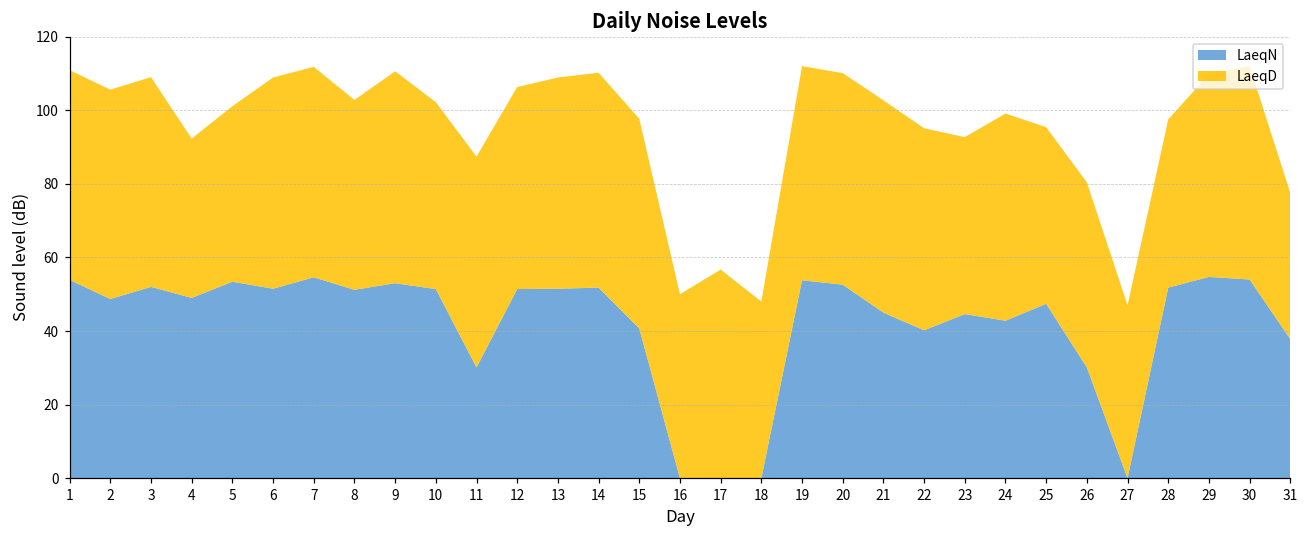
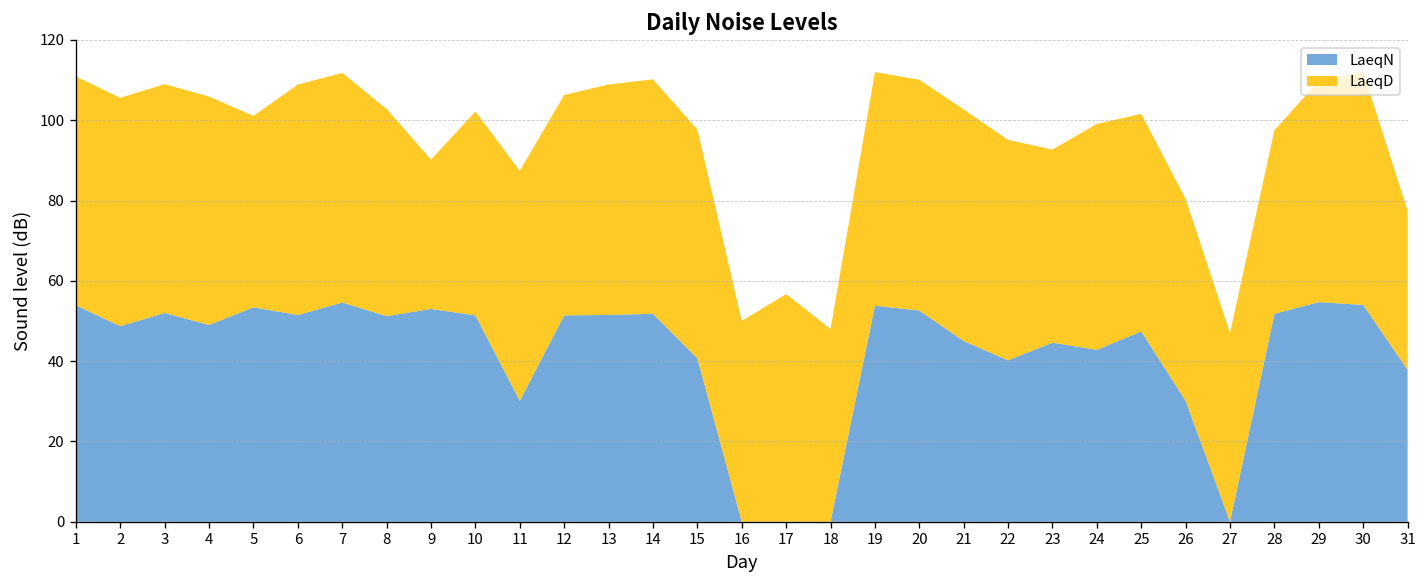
  {
    "LaeqN": {
      "1": 54,
      "2": 49,
      "3": 52,
      "4": 49,
      "5": 53,
      "6": 52,
      "7": 55,
      "8": 51,
      "9": 53,
      "10": 51,
      "11": 30,
      "12": 51,
      "13": 52,
      "14": 52,
      "15": 41,
      "16": 0,
      "17": 0,
      "18": 0,
      "19": 54,
      "20": 53,
      "21": 45,
      "22": 40,
      "23": 45,
      "24": 43,
      "25": 47,
      "26": 30,
      "27": 0,
      "28": 52,
      "29": 55,
      "30": 54,
      "31": 38
    },
    "LaeqD": {
      "1": 57,
      "2": 57,
      "3": 57,
-     "4": 43,
+     "4": 57,
      "5": 48,
      "6": 57,
      "7": 57,
      "8": 52,
-     "9": 58,
+     "9": 37,
      "10": 51,
      "11": 57,
      "12": 55,
      "13": 57,
      "14": 58,
      "15": 57,
      "16": 50,
      "17": 57,
      "18": 48,
      "19": 58,
      "20": 57,
      "21": 58,
      "22": 55,
      "23": 48,
      "24": 56,
-     "25": 48,
+     "25": 54,
      "26": 50,
      "27": 47,
      "28": 46,
      "31": 40
    }
  }
